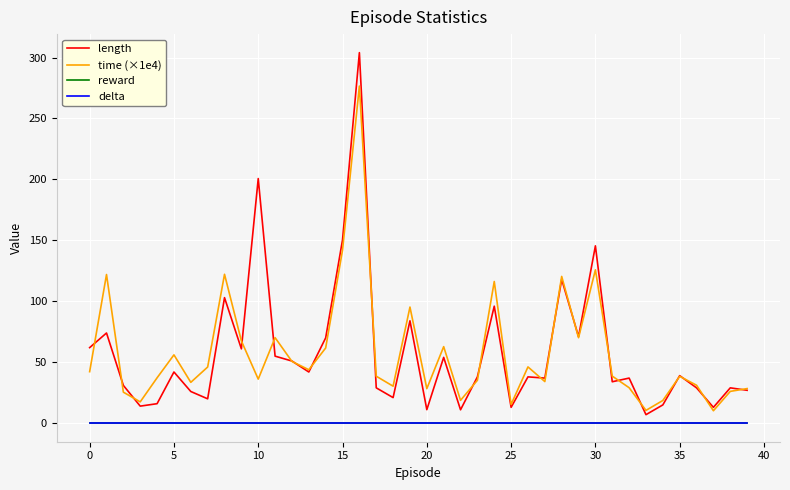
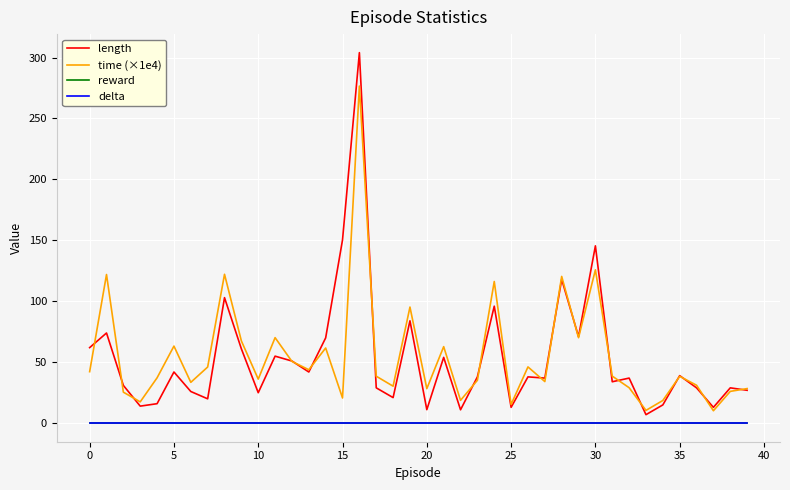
  {
    "length": {
      "0": 62,
      "5": 42,
-     "10": 201,
+     "10": 25,
      "15": 150,
      "20": 11,
      "25": 13,
      "30": 146
    },
    "time (×1e4)": {
      "0": 42,
-     "5": 56,
+     "5": 63,
      "10": 36,
-     "15": 142,
+     "15": 21,
      "20": 28,
      "25": 15,
      "30": 126
    },
    "delta": {
      "0": 0,
      "5": 0,
      "10": 0,
      "15": 0,
      "20": 0,
      "25": 0,
      "30": 0,
      "35": 0
    }
  }
